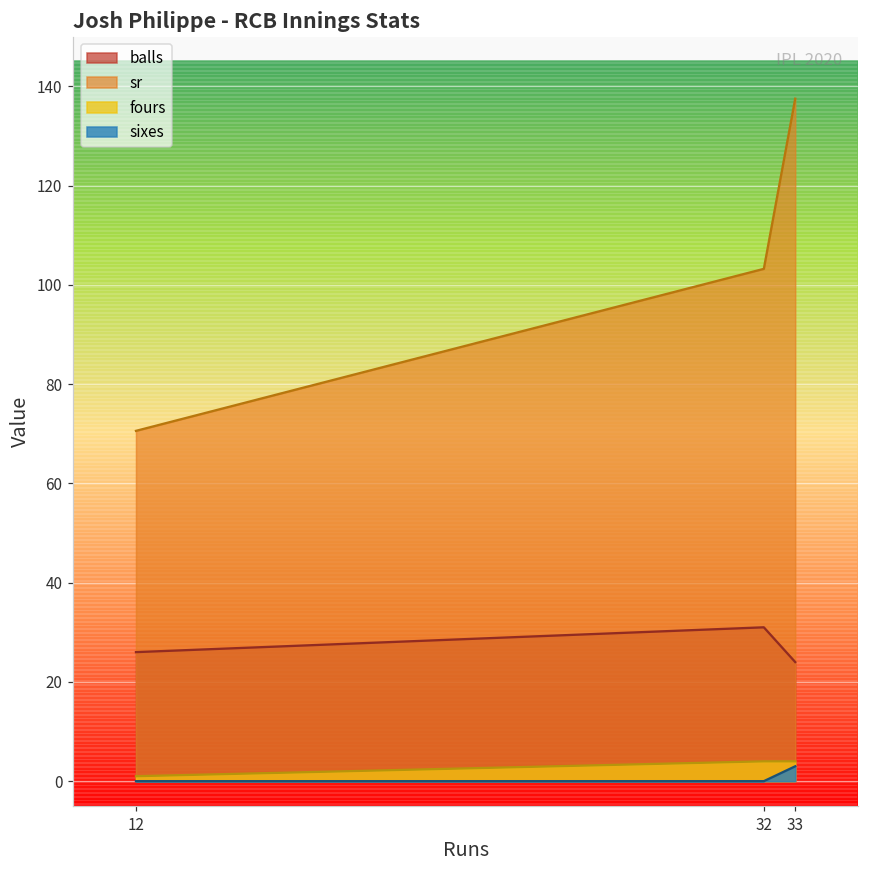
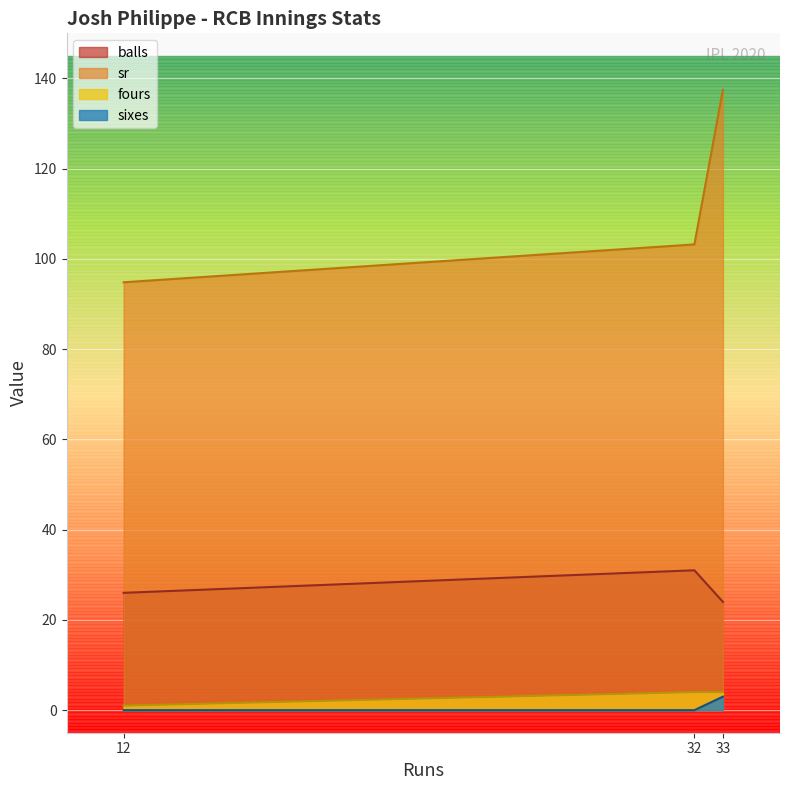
  {
    "balls": {
      "12": 26,
      "32": 31,
      "33": 24
    },
    "sr": {
-     "12": 71,
+     "12": 95,
      "32": 103,
      "33": 138
    },
    "fours": {
      "12": 1,
      "32": 4,
      "33": 4
    },
    "sixes": {
      "12": 0,
      "32": 0,
      "33": 3
    }
  }
